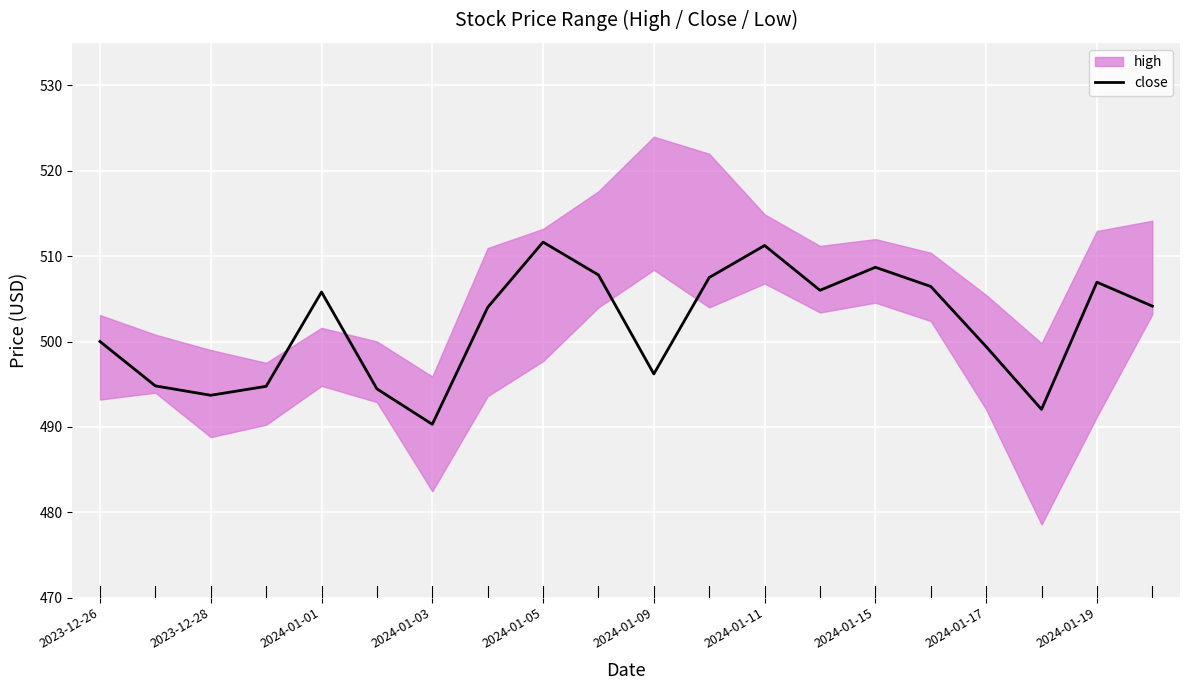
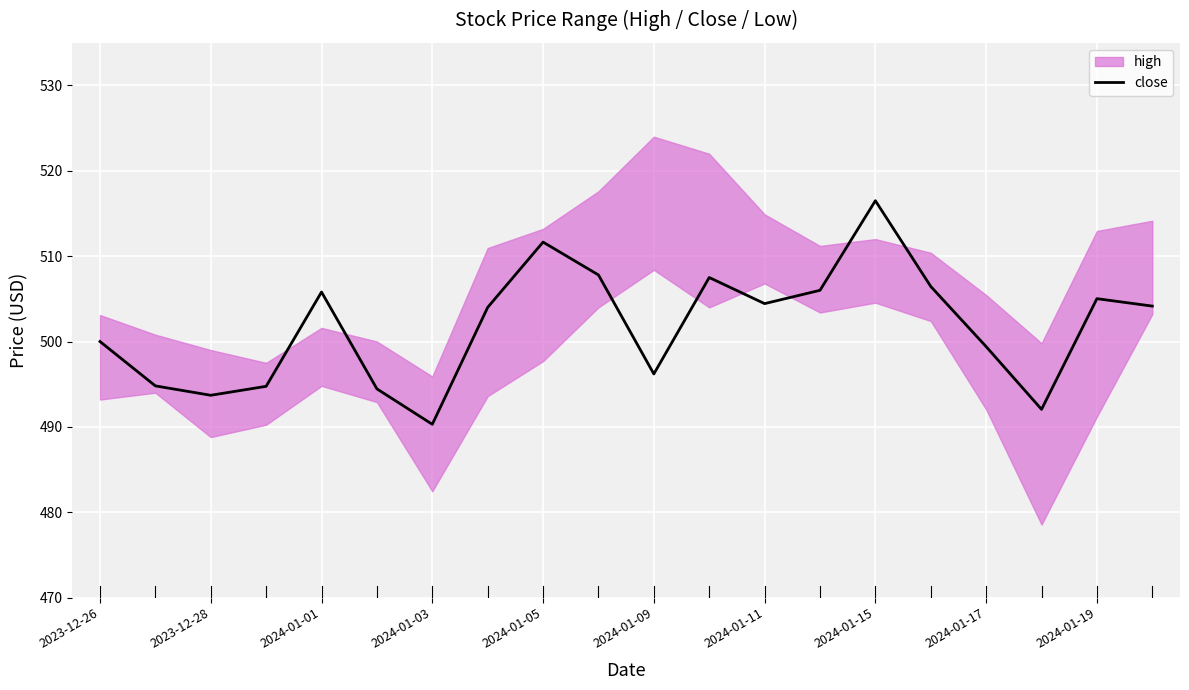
  {
    "close": {
      "2023-12-26": 500,
      "2023-12-28": 494,
      "2024-01-01": 506,
      "2024-01-03": 490,
      "2024-01-05": 512,
      "2024-01-09": 496,
-     "2024-01-11": 511,
-     "2024-01-15": 509,
+     "2024-01-11": 504,
+     "2024-01-15": 517,
      "2024-01-17": 499,
-     "2024-01-19": 507
+     "2024-01-19": 505
    }
  }
